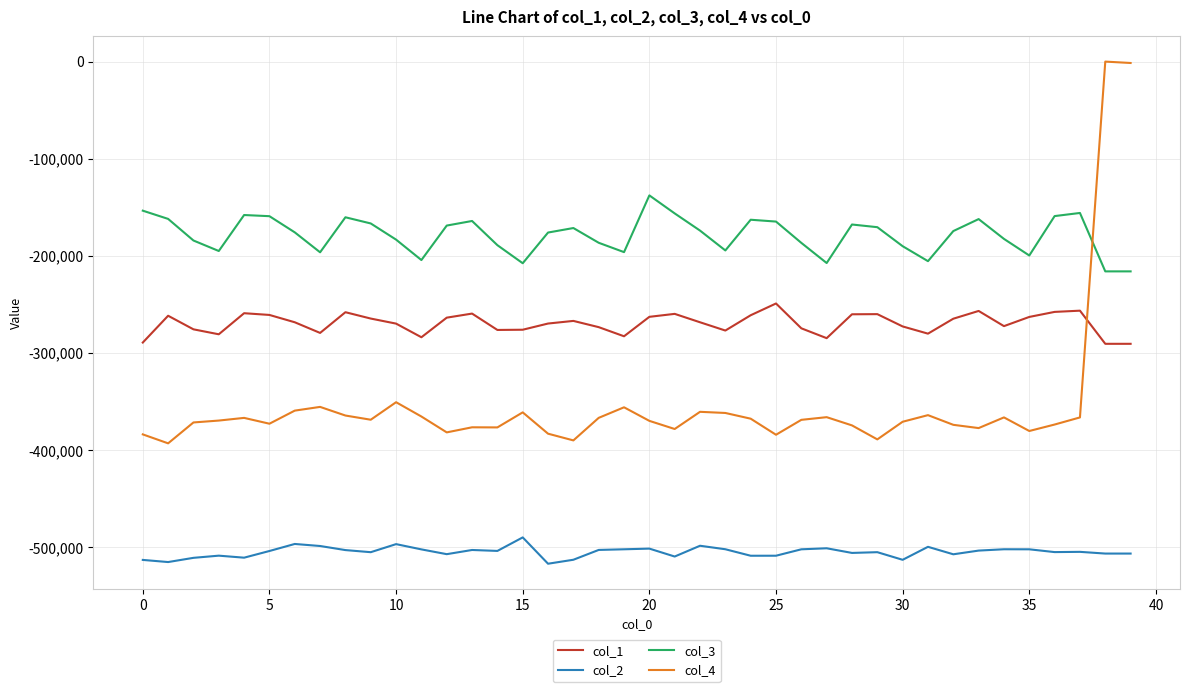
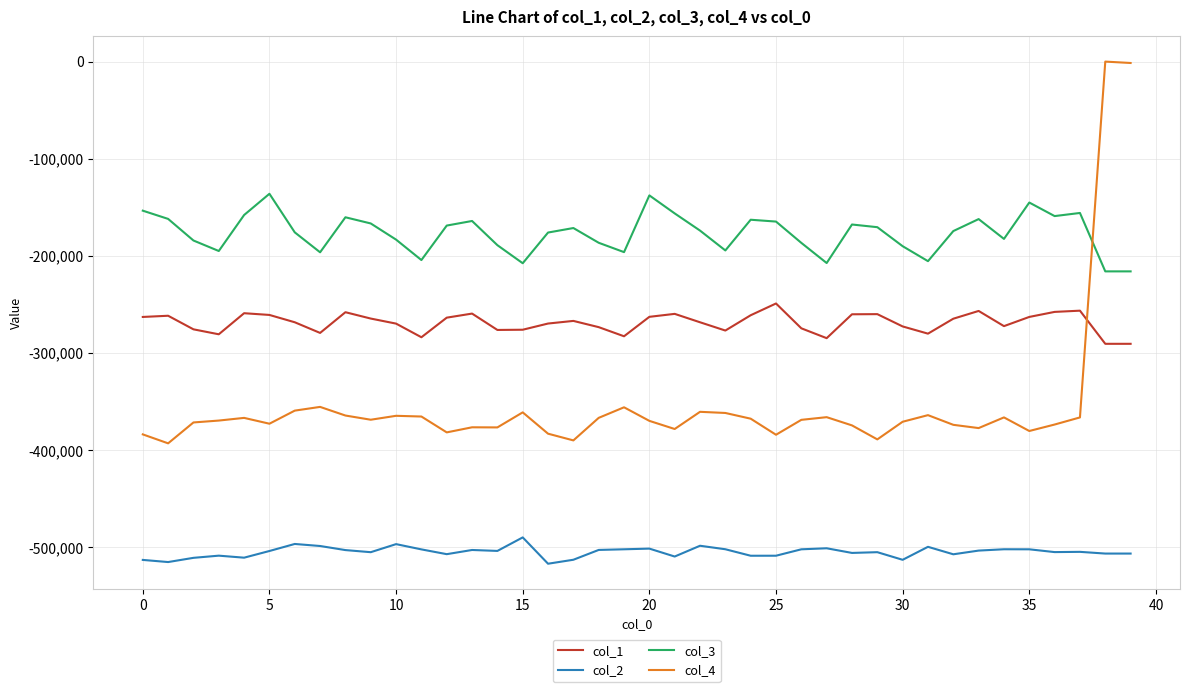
  {
    "col_1": {
-     "0": "-290,000",
+     "0": "-260,000",
      "5": "-260,000",
      "10": "-270,000",
      "15": "-280,000",
      "20": "-260,000",
      "25": "-250,000",
      "30": "-270,000",
      "35": "-260,000"
    },
    "col_2": {
      "0": "-510,000",
      "5": "-500,000",
      "10": "-500,000",
      "15": "-490,000",
      "20": "-500,000",
      "25": "-510,000",
      "30": "-510,000",
      "35": "-500,000"
    },
    "col_3": {
      "0": "-150,000",
-     "5": "-160,000",
+     "5": "-140,000",
      "10": "-180,000",
      "15": "-210,000",
      "20": "-140,000",
      "25": "-160,000",
      "30": "-190,000",
-     "35": "-200,000"
+     "35": "-150,000"
    },
    "col_4": {
      "0": "-380,000",
      "5": "-370,000",
-     "10": "-350,000",
+     "10": "-360,000",
      "15": "-360,000",
      "20": "-370,000",
      "25": "-380,000",
      "30": "-370,000",
      "35": "-380,000"
    }
  }
